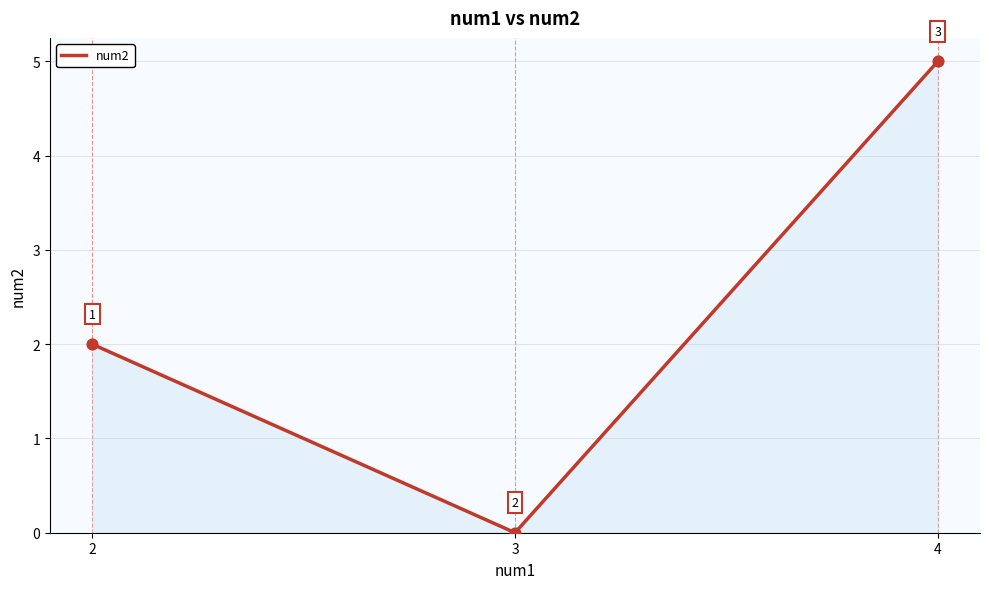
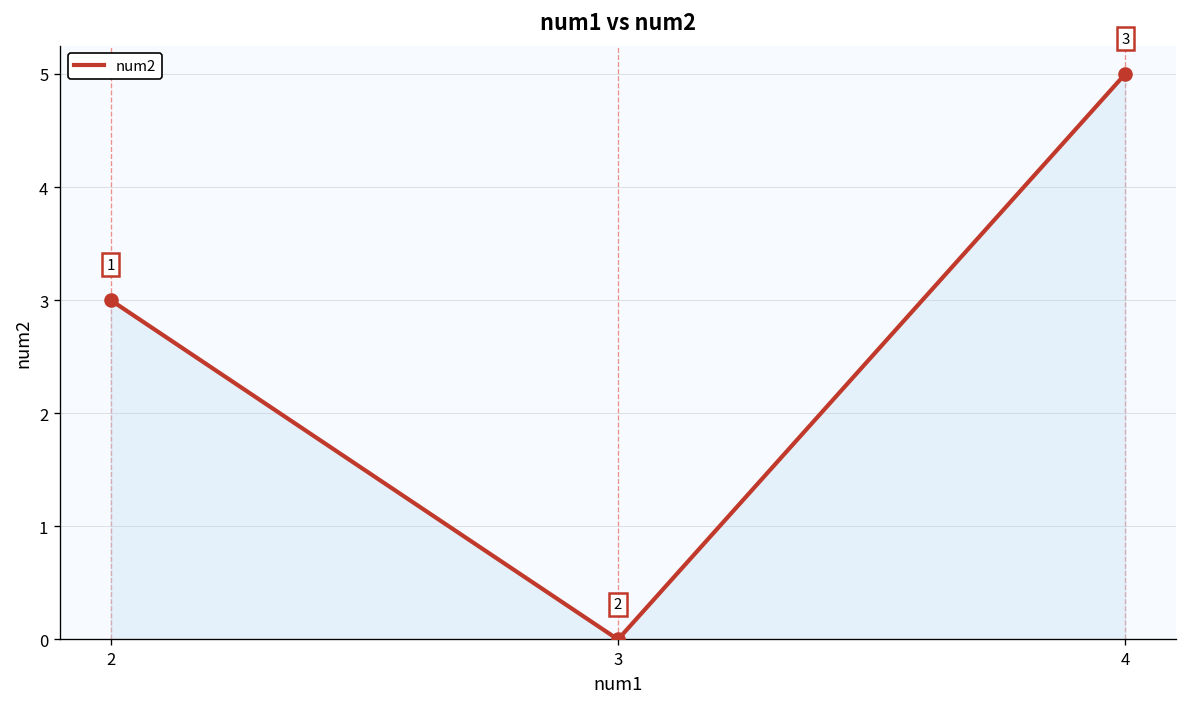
  {
-   "2": 2
+   "2": 3
  }
